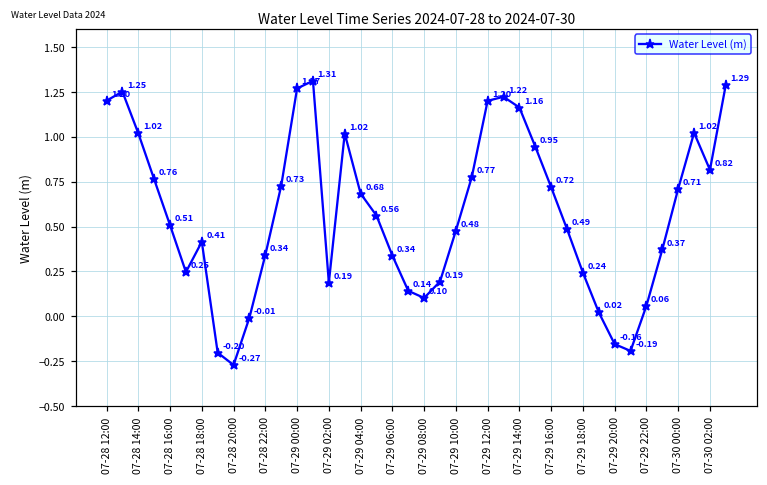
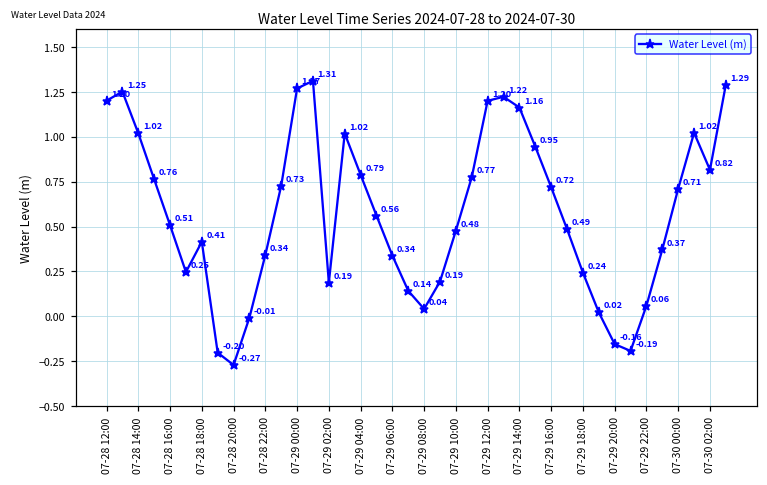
  {
    "07-28 14:00": 1.02,
    "07-28 16:00": 0.51,
    "07-28 18:00": 0.41,
    "07-28 20:00": -0.27,
    "07-28 22:00": 0.34,
    "07-29 02:00": 0.19,
-   "07-29 04:00": 0.68,
+   "07-29 04:00": 0.79,
    "07-29 06:00": 0.34,
-   "07-29 08:00": 0.10,
+   "07-29 08:00": 0.04,
    "07-29 10:00": 0.48,
    "07-29 14:00": 1.16,
    "07-29 16:00": 0.72,
    "07-29 18:00": 0.24,
    "07-29 20:00": -0.16,
    "07-29 22:00": 0.06,
    "07-30 00:00": 0.71,
    "07-30 02:00": 0.82
  }
